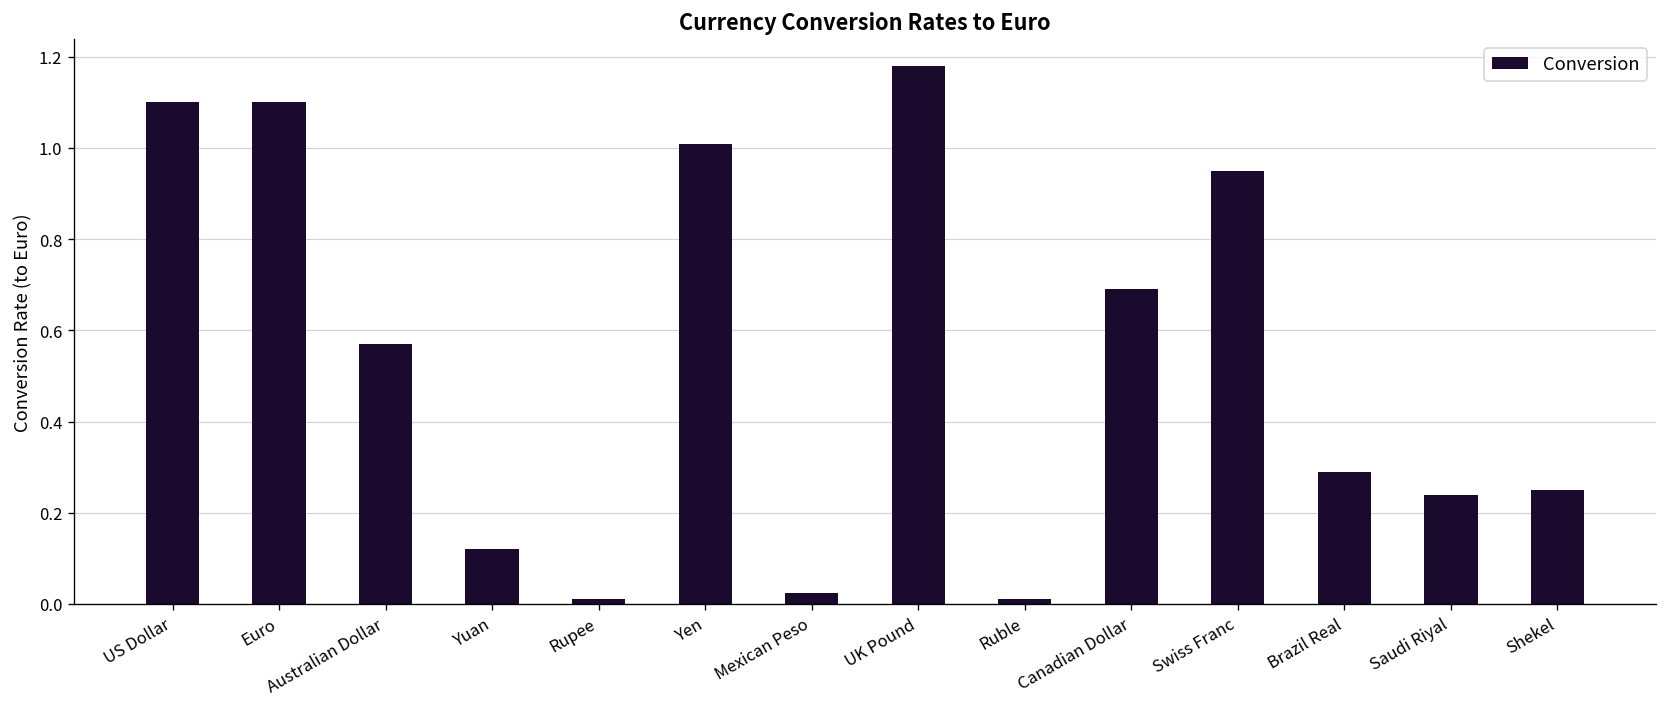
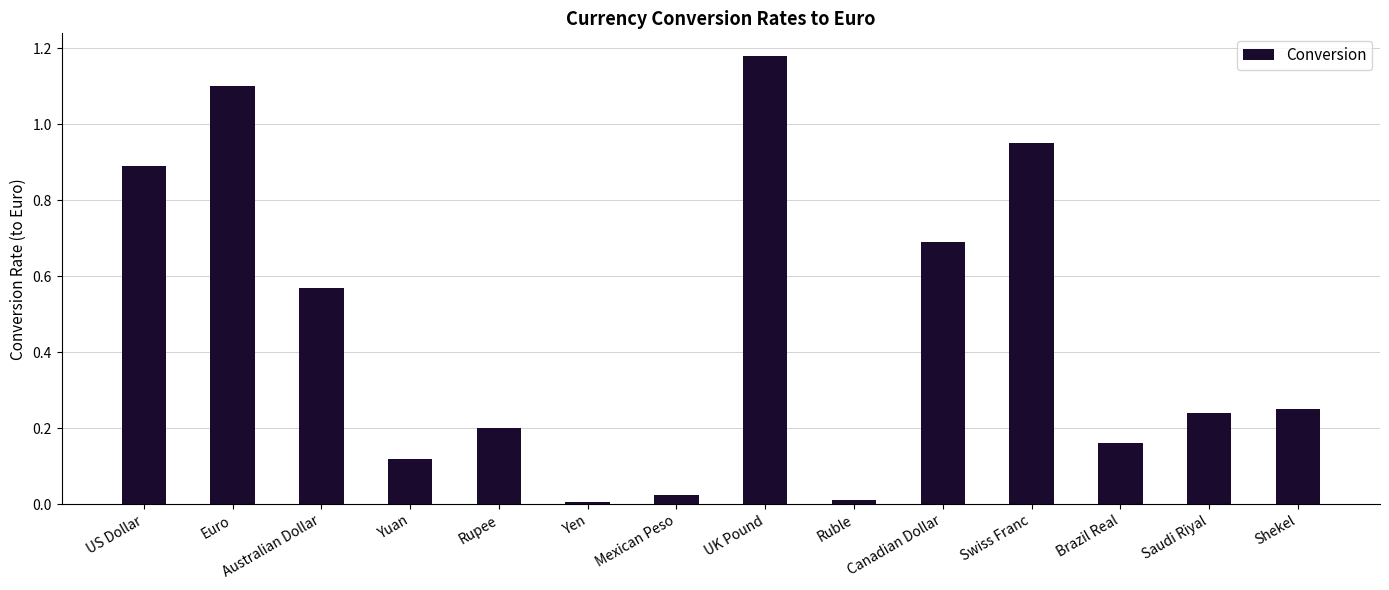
  {
-   "US Dollar": 1.10,
+   "US Dollar": 0.89,
    "Euro": 1.10,
    "Australian Dollar": 0.57,
    "Yuan": 0.12,
-   "Rupee": 0.01,
-   "Yen": 1.01,
+   "Rupee": 0.20,
+   "Yen": 0.01,
    "Mexican Peso": 0.02,
    "UK Pound": 1.18,
    "Ruble": 0.01,
    "Canadian Dollar": 0.69,
    "Swiss Franc": 0.95,
-   "Brazil Real": 0.29,
+   "Brazil Real": 0.16,
    "Saudi Riyal": 0.24,
    "Shekel": 0.25
  }
